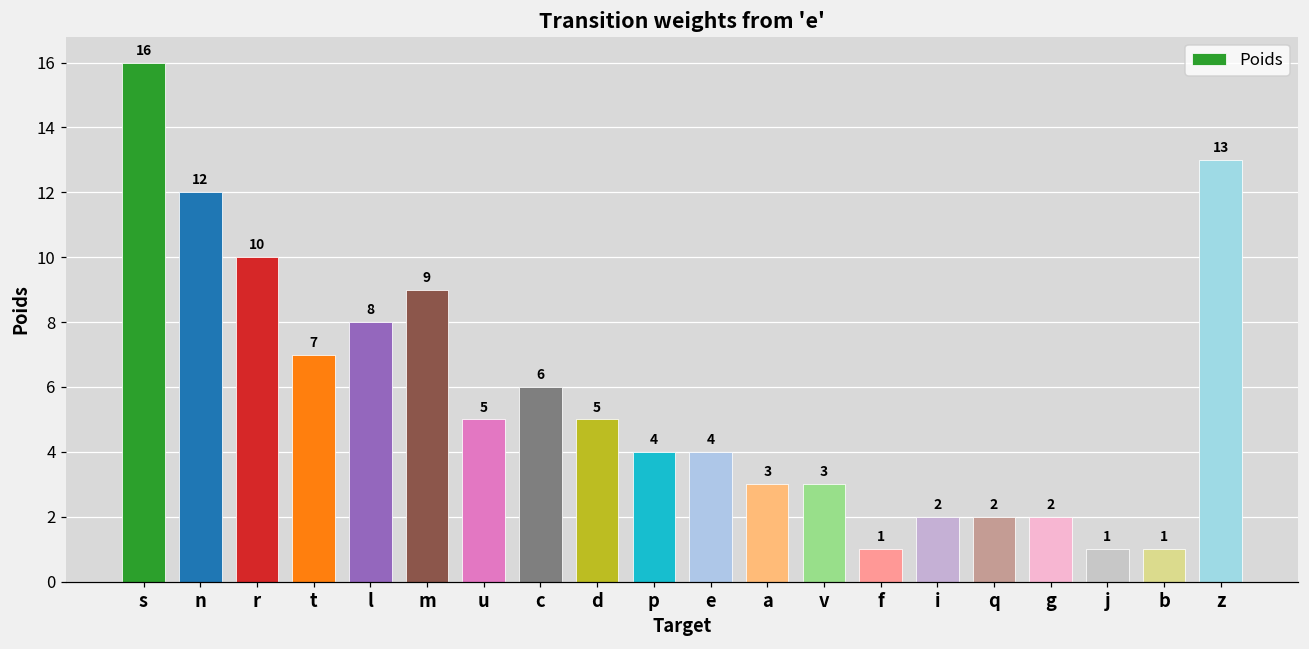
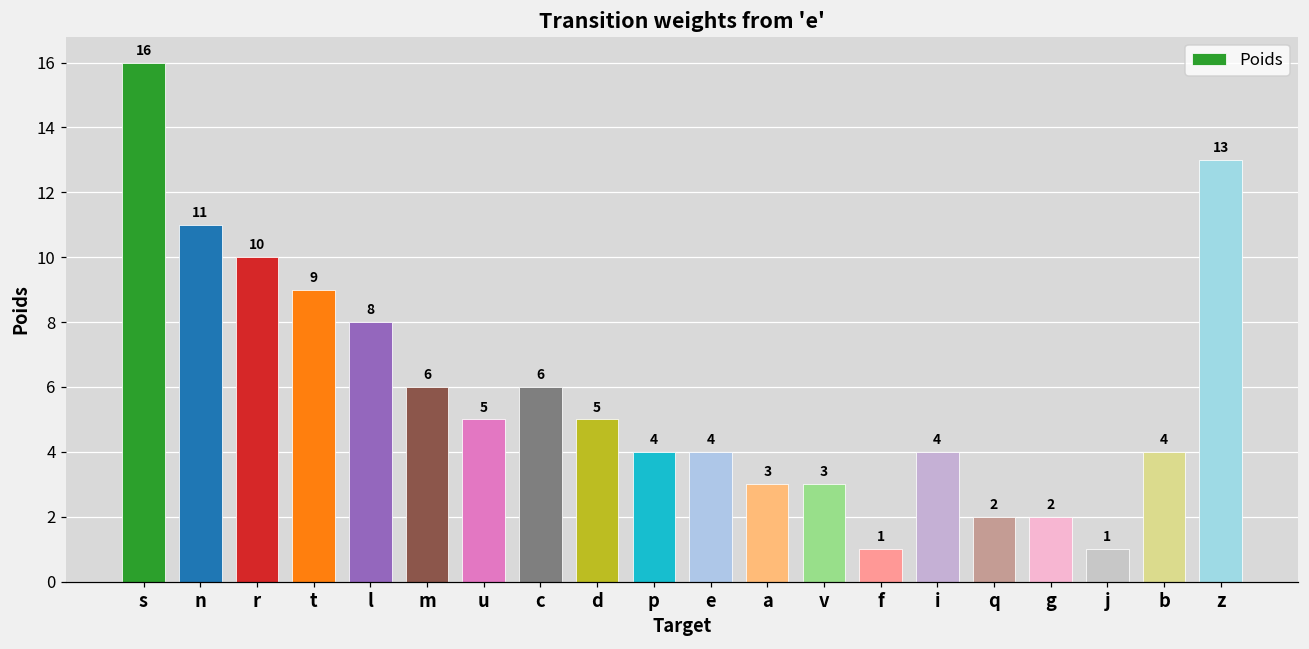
  {
    "s": 16,
-   "n": 12,
+   "n": 11,
    "r": 10,
-   "t": 7,
+   "t": 9,
    "l": 8,
-   "m": 9,
+   "m": 6,
    "u": 5,
    "c": 6,
    "d": 5,
    "p": 4,
    "e": 4,
    "a": 3,
    "v": 3,
    "f": 1,
-   "i": 2,
+   "i": 4,
    "q": 2,
    "g": 2,
    "j": 1,
-   "b": 1,
+   "b": 4,
    "z": 13
  }
